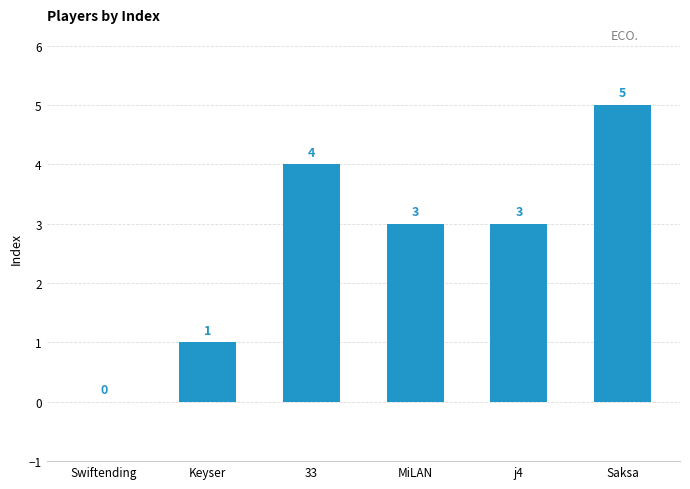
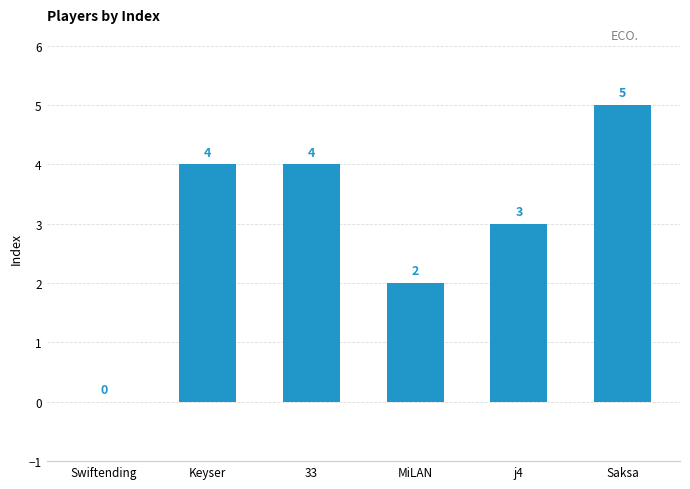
  {
    "Swiftending": 0,
-   "Keyser": 1,
+   "Keyser": 4,
    "33": 4,
-   "MiLAN": 3,
+   "MiLAN": 2,
    "j4": 3,
    "Saksa": 5
  }
